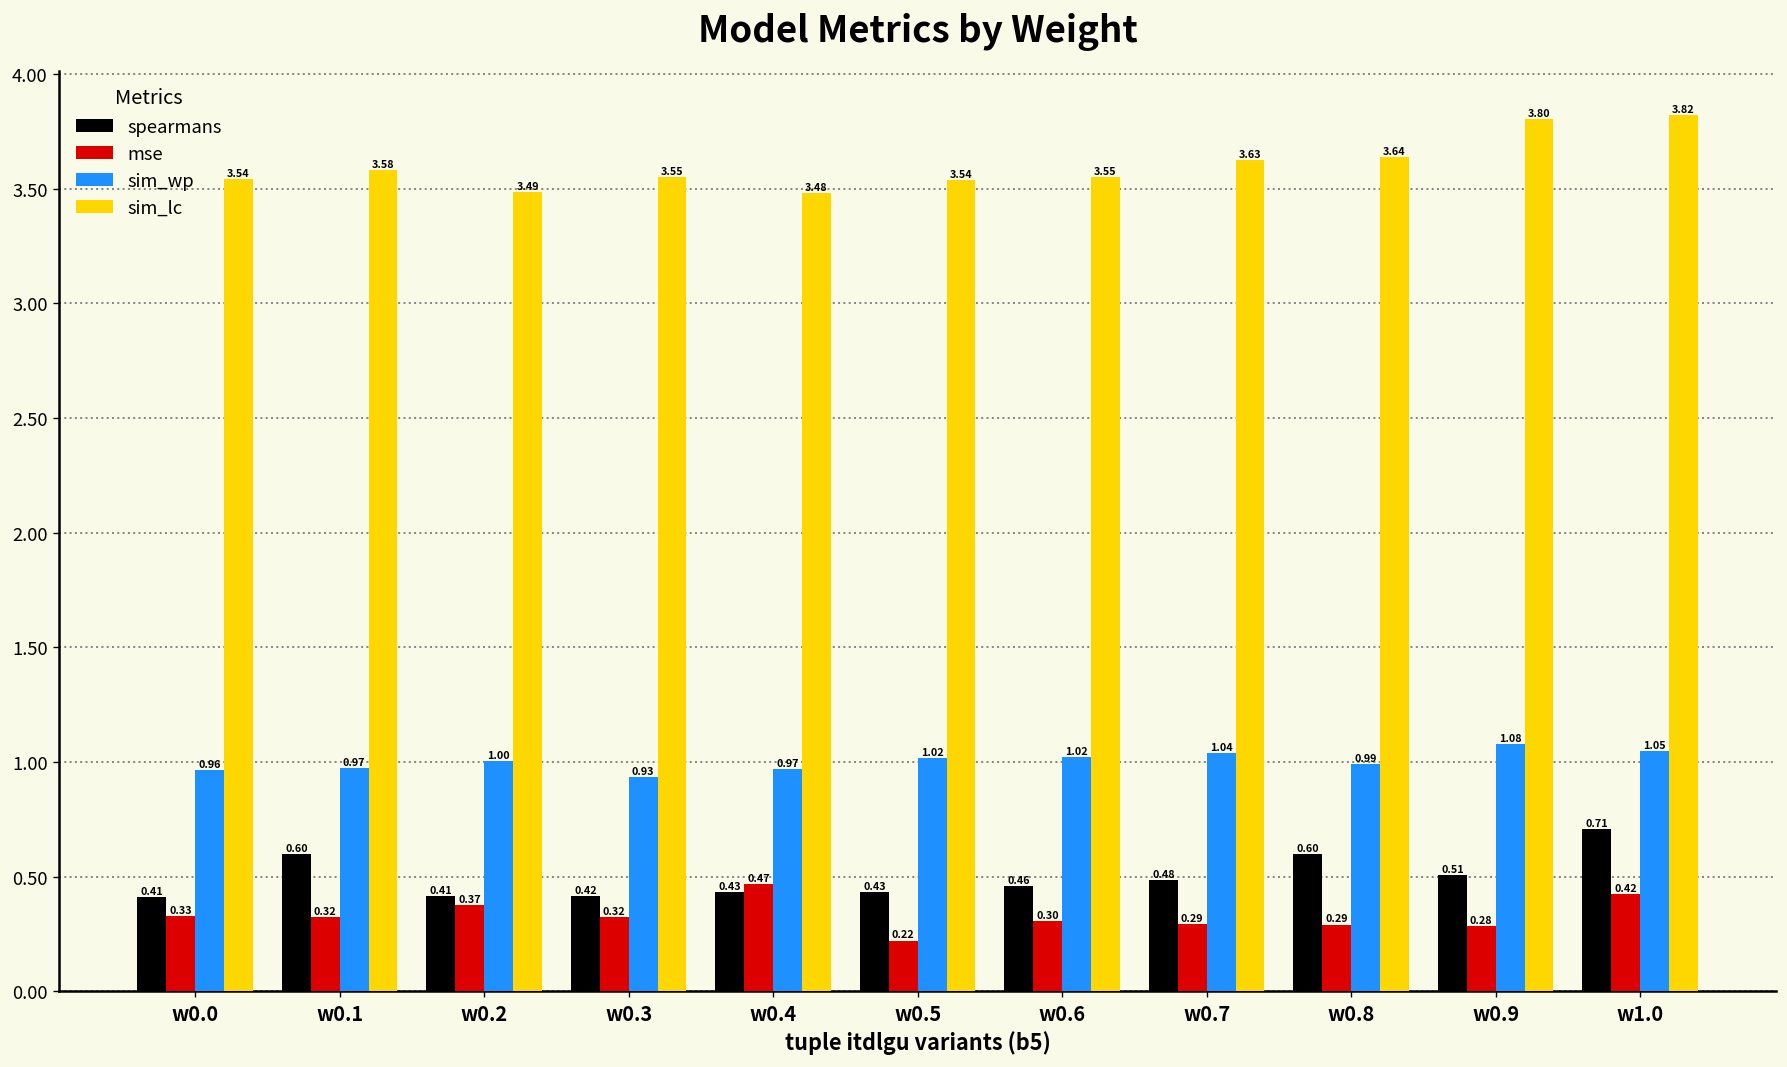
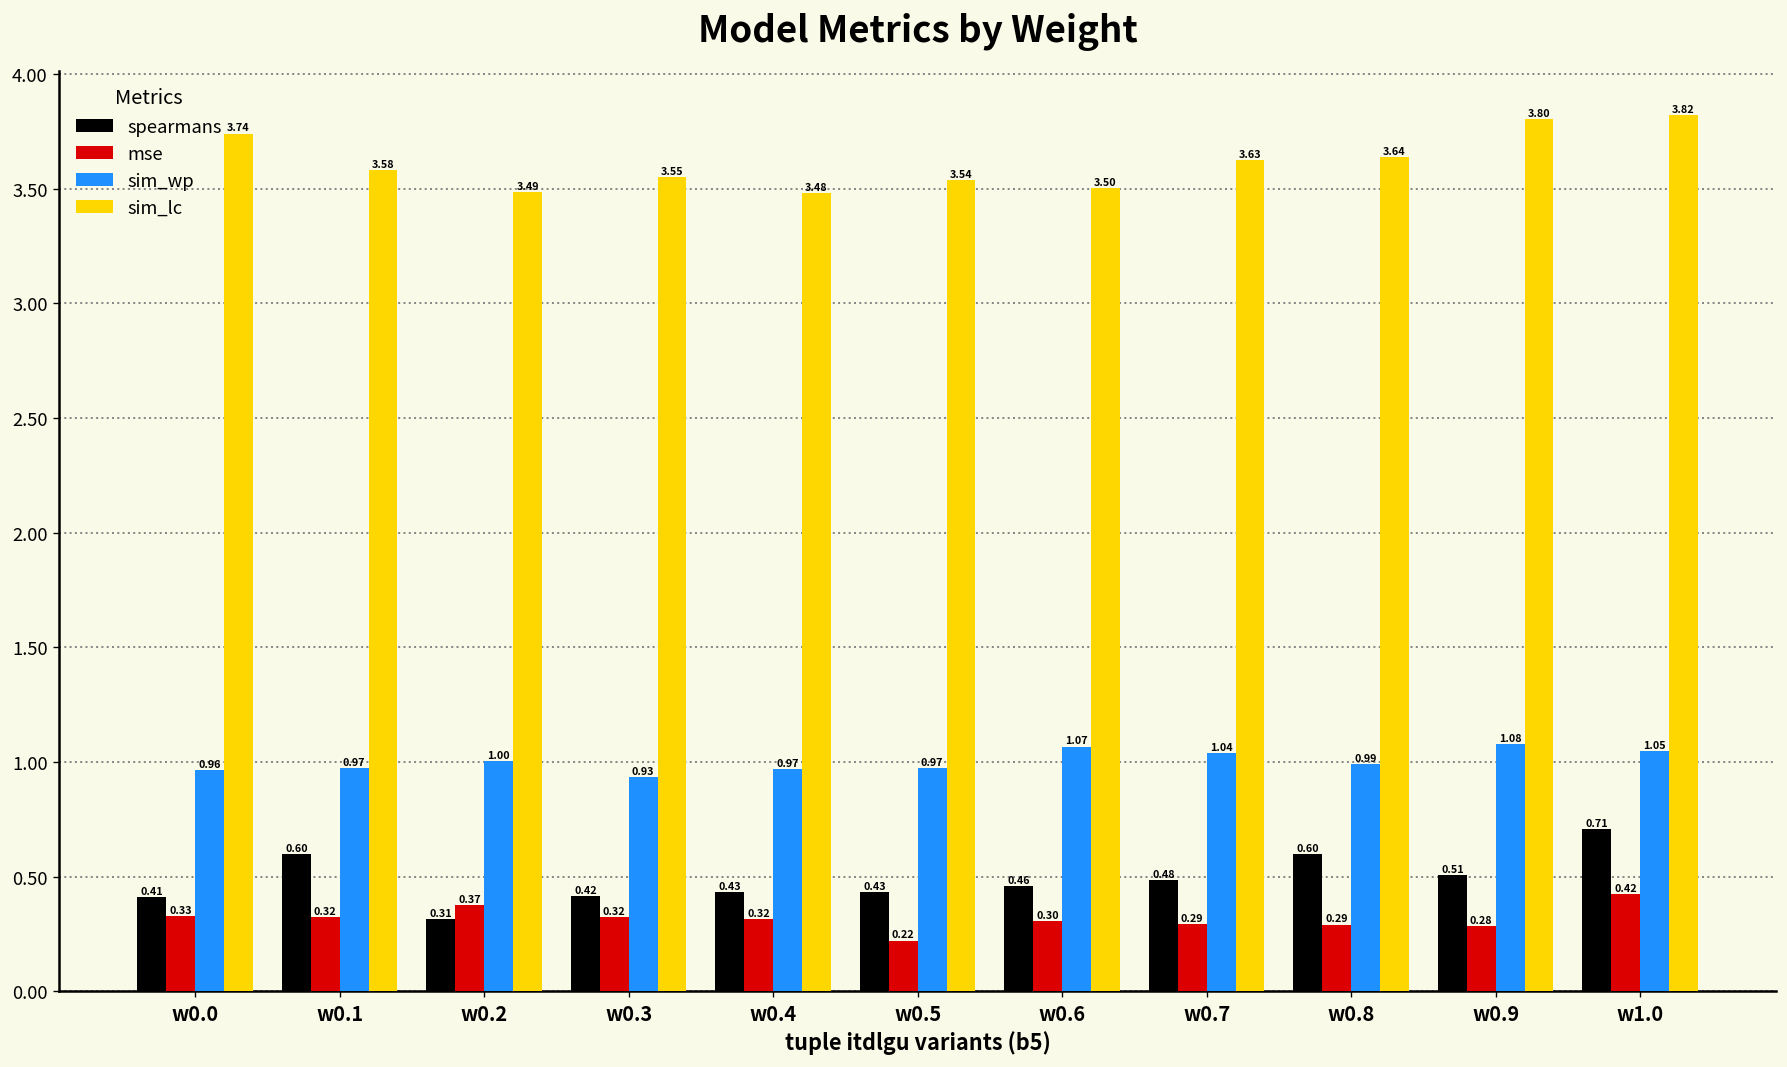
  {
    "spearmans": {
      "w0.0": 0.41,
      "w0.1": 0.60,
-     "w0.2": 0.41,
+     "w0.2": 0.31,
      "w0.3": 0.42,
      "w0.4": 0.43,
      "w0.5": 0.43,
      "w0.6": 0.46,
      "w0.7": 0.48,
      "w0.8": 0.60,
      "w0.9": 0.51,
      "w1.0": 0.71
    },
    "mse": {
      "w0.0": 0.33,
      "w0.1": 0.32,
      "w0.2": 0.37,
      "w0.3": 0.32,
-     "w0.4": 0.47,
+     "w0.4": 0.32,
      "w0.5": 0.22,
      "w0.6": 0.30,
      "w0.7": 0.29,
      "w0.8": 0.29,
      "w0.9": 0.28,
      "w1.0": 0.42
    },
    "sim_wp": {
      "w0.0": 0.96,
      "w0.1": 0.97,
      "w0.2": 1.00,
      "w0.3": 0.93,
      "w0.4": 0.97,
-     "w0.5": 1.02,
-     "w0.6": 1.02,
+     "w0.5": 0.97,
+     "w0.6": 1.07,
      "w0.7": 1.04,
      "w0.8": 0.99,
      "w0.9": 1.08,
      "w1.0": 1.05
    },
    "sim_lc": {
-     "w0.0": 3.54,
+     "w0.0": 3.74,
      "w0.1": 3.58,
      "w0.2": 3.49,
      "w0.3": 3.55,
      "w0.4": 3.48,
      "w0.5": 3.54,
-     "w0.6": 3.55,
+     "w0.6": 3.50,
      "w0.7": 3.63,
      "w0.8": 3.64,
      "w0.9": 3.80,
      "w1.0": 3.82
    }
  }
